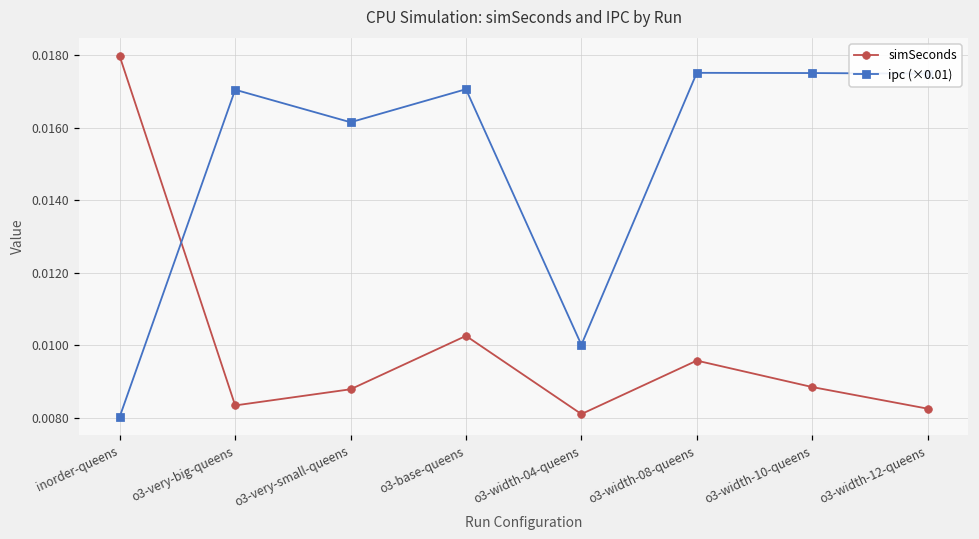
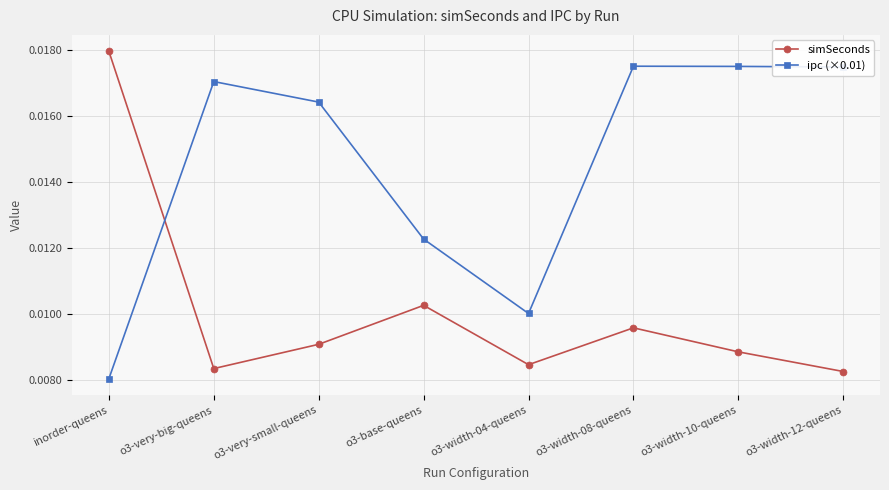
  {
    "simSeconds": {
      "inorder-queens": 0.0180,
      "o3-very-big-queens": 0.0083,
-     "o3-very-small-queens": 0.0088,
+     "o3-very-small-queens": 0.0091,
      "o3-base-queens": 0.0103,
-     "o3-width-04-queens": 0.0081,
+     "o3-width-04-queens": 0.0085,
      "o3-width-08-queens": 0.0096,
      "o3-width-10-queens": 0.0089,
      "o3-width-12-queens": 0.0083
    },
    "ipc (×0.01)": {
      "inorder-queens": 0.0080,
      "o3-very-big-queens": 0.0170,
-     "o3-very-small-queens": 0.0162,
-     "o3-base-queens": 0.0171,
+     "o3-very-small-queens": 0.0164,
+     "o3-base-queens": 0.0123,
      "o3-width-04-queens": 0.0100,
      "o3-width-08-queens": 0.0175,
      "o3-width-10-queens": 0.0175
    }
  }
